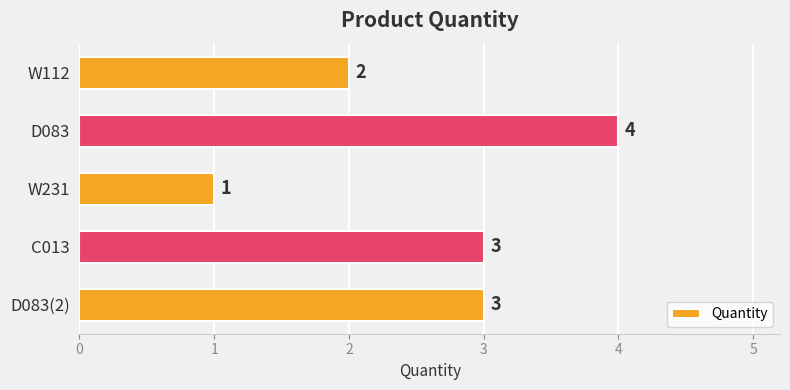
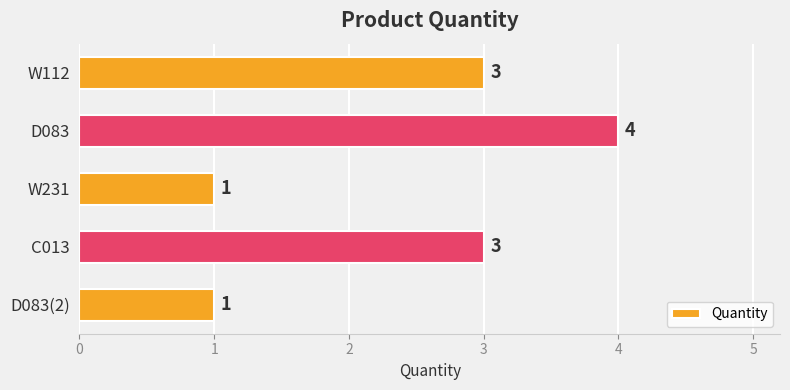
  {
-   "W112": 2,
+   "W112": 3,
    "D083": 4,
    "W231": 1,
    "C013": 3,
-   "D083(2)": 3
+   "D083(2)": 1
  }
